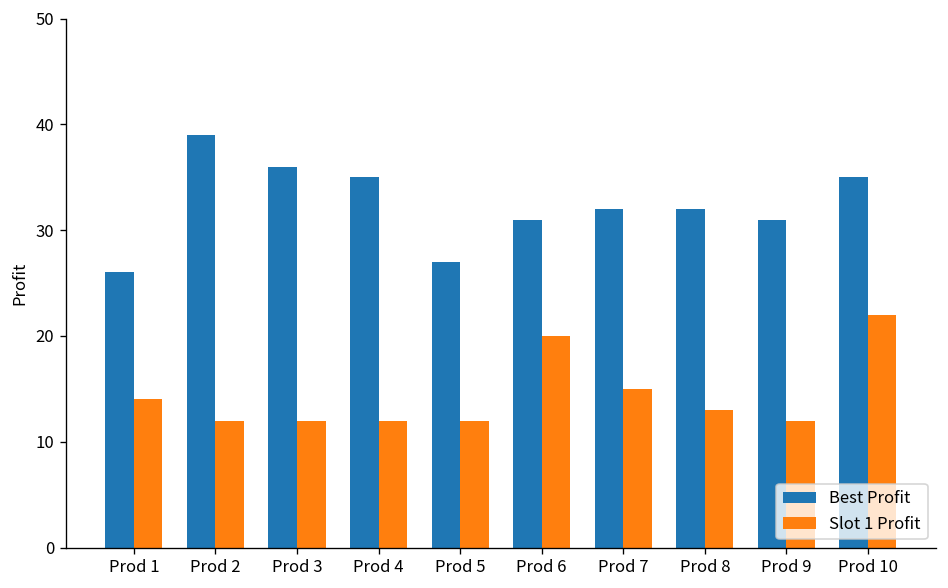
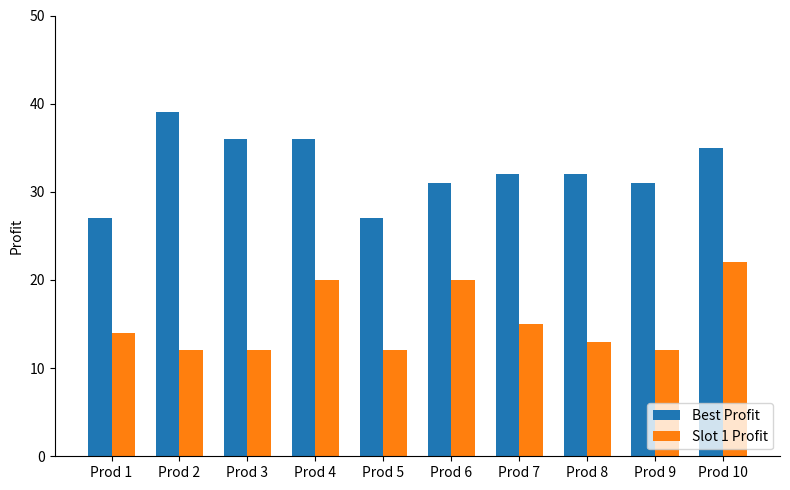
  {
    "Best Profit": {
-     "Prod 1": 26,
+     "Prod 1": 27,
      "Prod 2": 39,
      "Prod 3": 36,
-     "Prod 4": 35,
+     "Prod 4": 36,
      "Prod 5": 27,
      "Prod 6": 31,
      "Prod 7": 32,
      "Prod 8": 32,
      "Prod 9": 31,
      "Prod 10": 35
    },
    "Slot 1 Profit": {
      "Prod 1": 14,
      "Prod 2": 12,
      "Prod 3": 12,
-     "Prod 4": 12,
+     "Prod 4": 20,
      "Prod 5": 12,
      "Prod 6": 20,
      "Prod 7": 15,
      "Prod 8": 13,
      "Prod 9": 12,
      "Prod 10": 22
    }
  }
